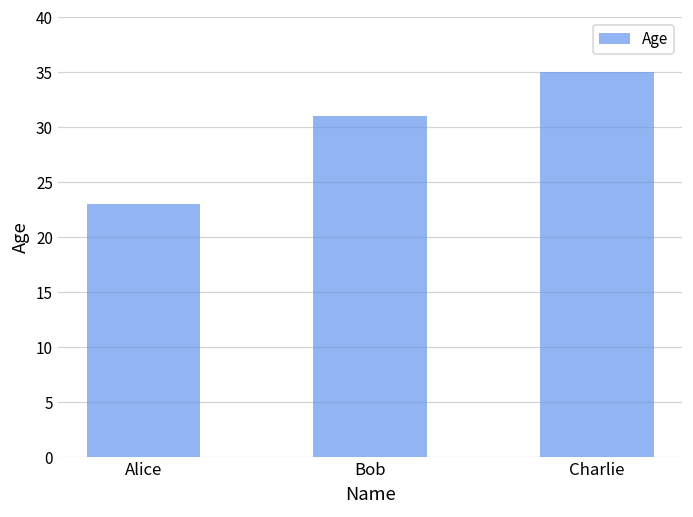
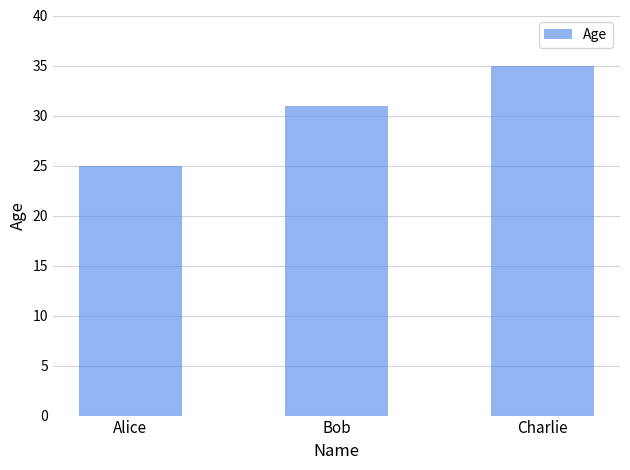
  {
-   "Alice": 23,
+   "Alice": 25,
    "Bob": 31,
    "Charlie": 35
  }
